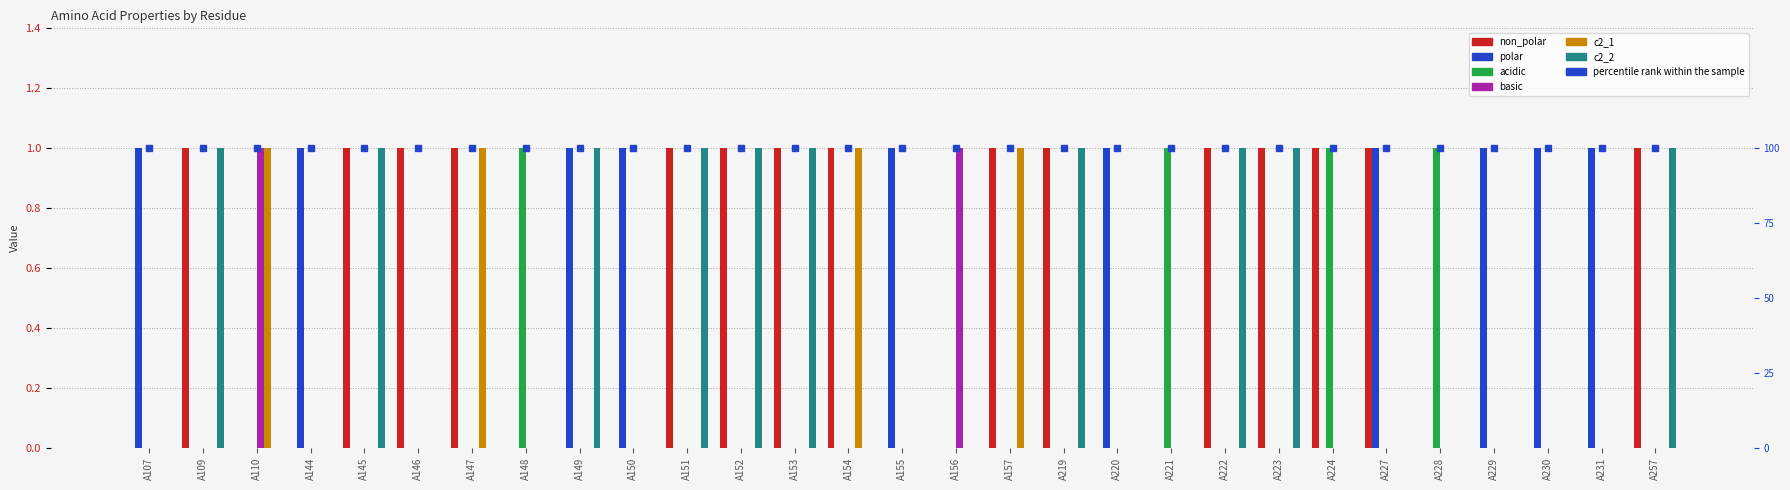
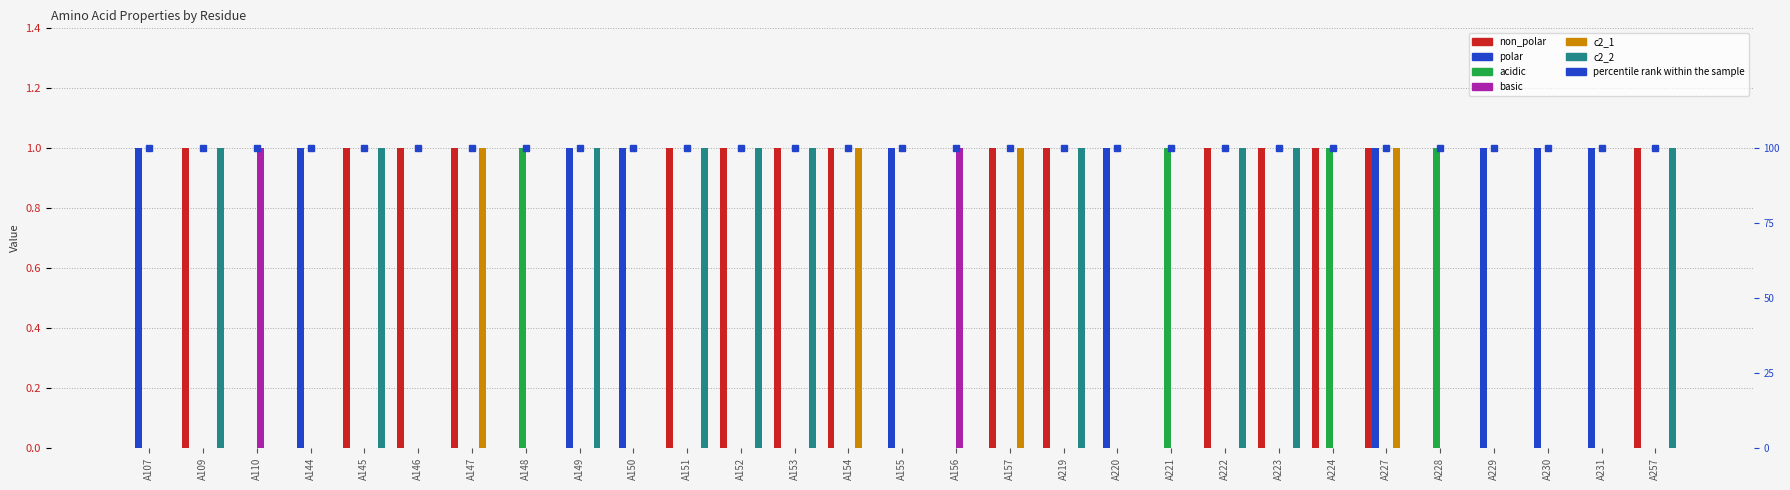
  {
    "non_polar": {
      "A107": 0,
      "A109": 1,
      "A110": 0,
      "A144": 0,
      "A145": 1,
      "A146": 1,
      "A147": 1,
      "A148": 0,
      "A149": 0,
      "A150": 0,
      "A151": 1,
      "A152": 1,
      "A153": 1,
      "A154": 1,
      "A155": 0,
      "A156": 0,
      "A157": 1,
      "A219": 1,
      "A220": 0,
      "A221": 0,
      "A222": 1,
      "A223": 1,
      "A224": 1,
      "A227": 1,
      "A228": 0,
      "A229": 0,
      "A230": 0,
      "A231": 0,
      "A257": 1
    },
    "acidic": {
      "A107": 0,
      "A109": 0,
      "A110": 0,
      "A144": 0,
      "A145": 0,
      "A146": 0,
      "A147": 0,
      "A148": 1,
      "A149": 0,
      "A150": 0,
      "A151": 0,
      "A152": 0,
      "A153": 0,
      "A154": 0,
      "A155": 0,
      "A156": 0,
      "A157": 0,
      "A219": 0,
      "A220": 0,
      "A221": 1,
      "A222": 0,
      "A223": 0,
      "A224": 1,
      "A227": 0,
      "A228": 1,
      "A229": 0,
      "A230": 0,
      "A231": 0,
      "A257": 0
    },
    "basic": {
      "A107": 0,
      "A109": 0,
      "A110": 1,
      "A144": 0,
      "A145": 0,
      "A146": 0,
      "A147": 0,
      "A148": 0,
      "A149": 0,
      "A150": 0,
      "A151": 0,
      "A152": 0,
      "A153": 0,
      "A154": 0,
      "A155": 0,
      "A156": 1,
      "A157": 0,
      "A219": 0,
      "A220": 0,
      "A221": 0,
      "A222": 0,
      "A223": 0,
      "A224": 0,
      "A227": 0,
      "A228": 0,
      "A229": 0,
      "A230": 0,
      "A231": 0,
      "A257": 0
    },
    "c2_1": {
      "A107": 0,
      "A109": 0,
-     "A110": 1,
+     "A110": 0,
      "A144": 0,
      "A145": 0,
      "A146": 0,
      "A147": 1,
      "A148": 0,
      "A149": 0,
      "A150": 0,
      "A151": 0,
      "A152": 0,
      "A153": 0,
      "A154": 1,
      "A155": 0,
      "A156": 0,
      "A157": 1,
      "A219": 0,
      "A220": 0,
      "A221": 0,
      "A222": 0,
      "A223": 0,
      "A224": 0,
-     "A227": 0,
+     "A227": 1,
      "A228": 0,
      "A229": 0,
      "A230": 0,
      "A231": 0,
      "A257": 0
    },
    "c2_2": {
      "A107": 0,
      "A109": 1,
      "A110": 0,
      "A144": 0,
      "A145": 1,
      "A146": 0,
      "A147": 0,
      "A148": 0,
      "A149": 1,
      "A150": 0,
      "A151": 1,
      "A152": 1,
      "A153": 1,
      "A154": 0,
      "A155": 0,
      "A156": 0,
      "A157": 0,
      "A219": 1,
      "A220": 0,
      "A221": 0,
      "A222": 1,
      "A223": 1,
      "A224": 0,
      "A227": 0,
      "A228": 0,
      "A229": 0,
      "A230": 0,
      "A231": 0,
      "A257": 1
    }
  }
